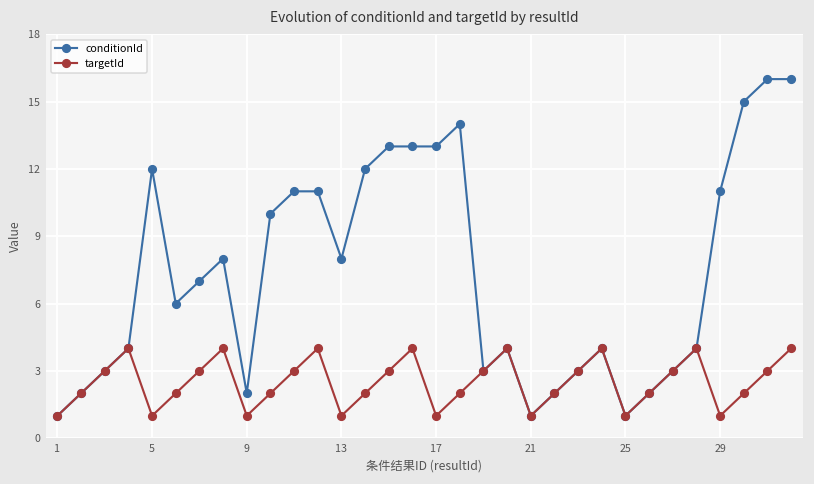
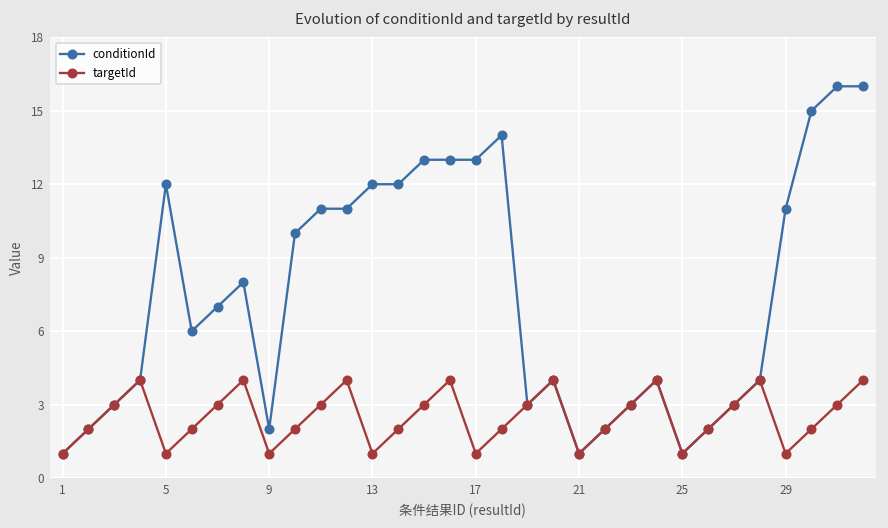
  {
    "conditionId": {
      "5": 12,
      "9": 2,
-     "13": 8,
+     "13": 12,
      "17": 13,
      "29": 11
    },
    "targetId": {
      "5": 1,
      "9": 1,
      "13": 1,
      "17": 1,
      "29": 1
    }
  }
